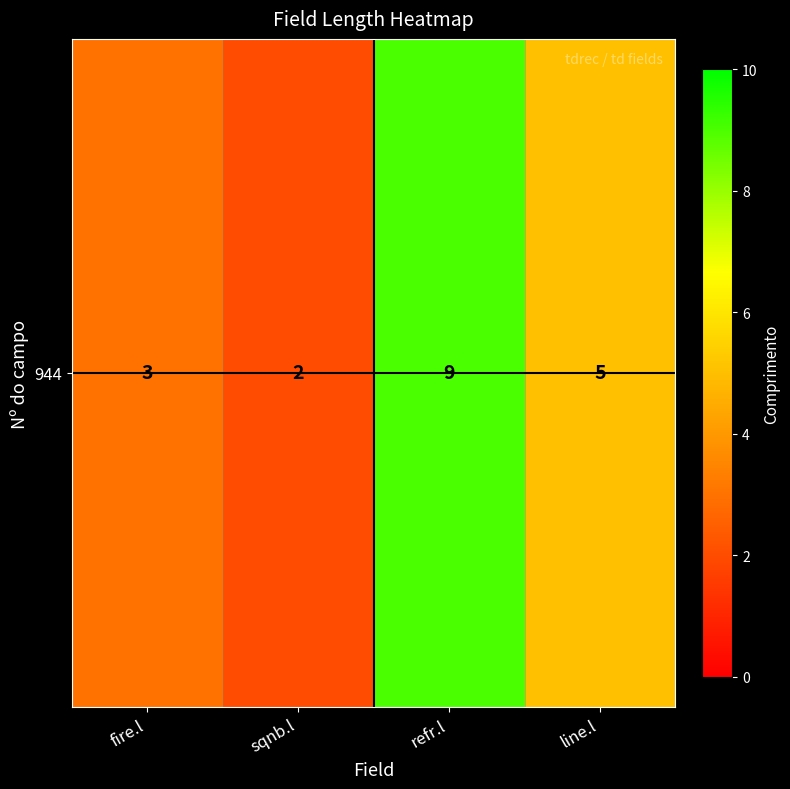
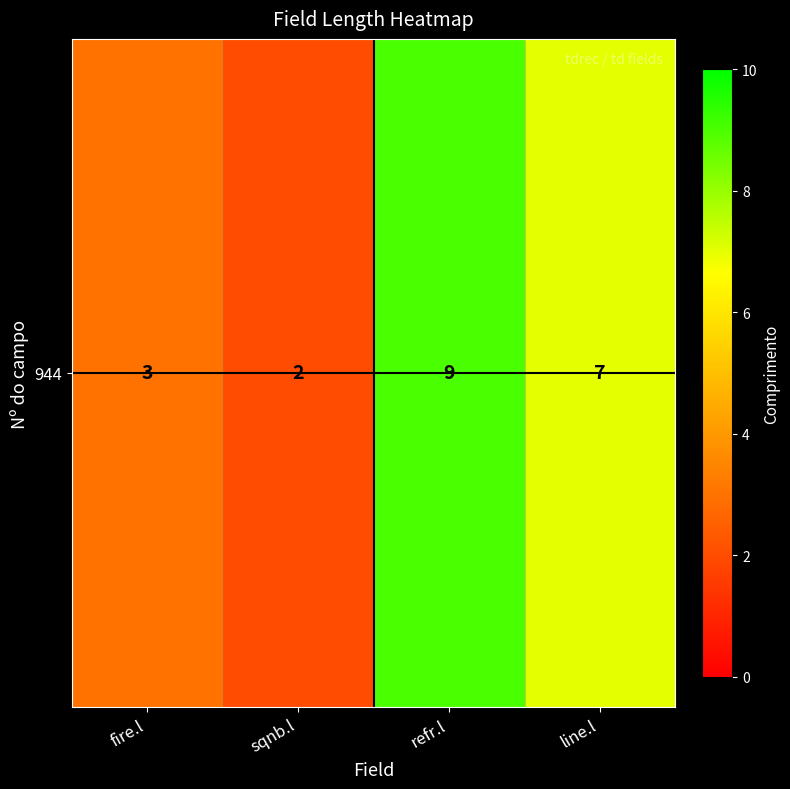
  {
    "944": {
      "fire.l": 3,
      "sqnb.l": 2,
      "refr.l": 9,
-     "line.l": 5
+     "line.l": 7
    }
  }
